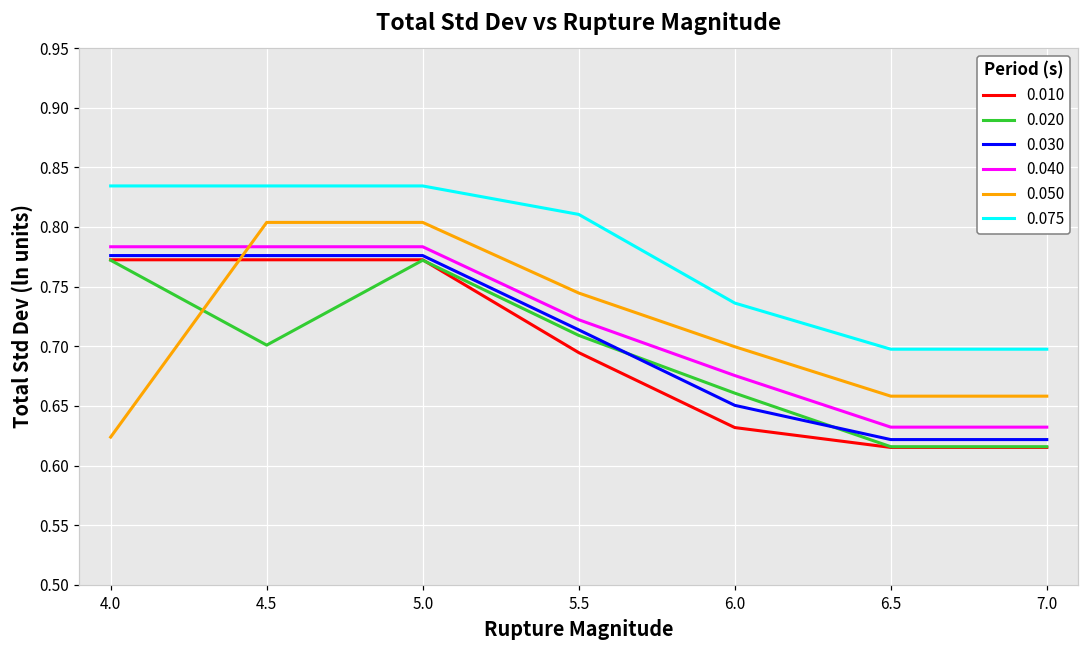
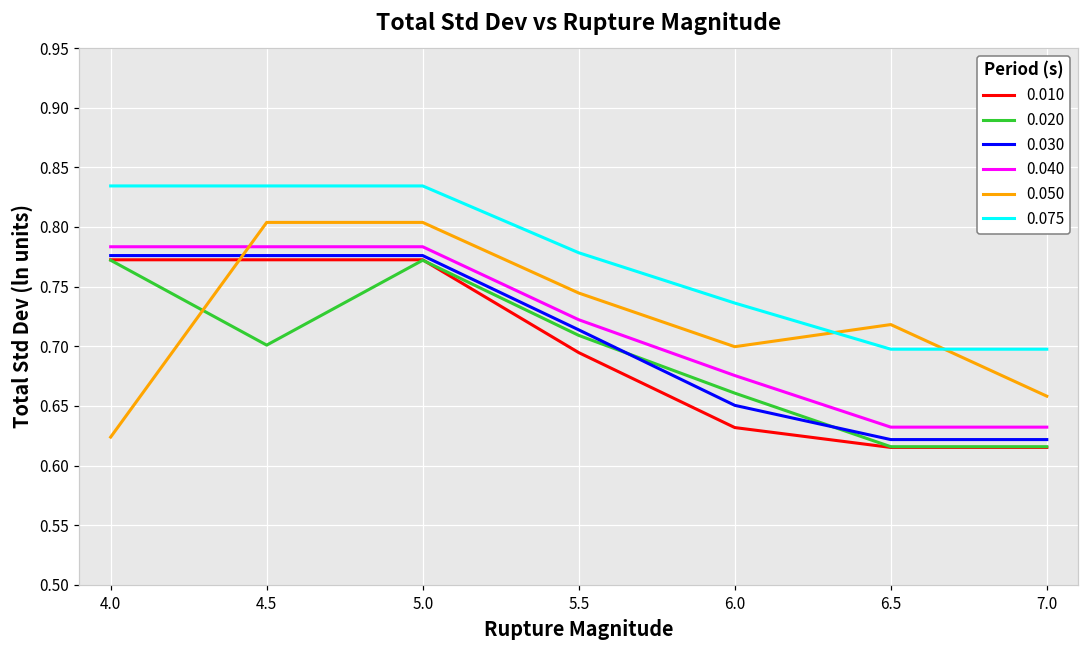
  {
    "0.010": {
      "4.5": 0.773,
      "5.5": 0.695,
      "6.0": 0.632
    },
    "0.020": {
      "4.5": 0.701,
      "5.5": 0.709,
      "6.0": 0.661
    },
    "0.030": {
      "4.0": 0.776,
      "4.5": 0.776,
      "5.0": 0.776,
      "5.5": 0.714,
      "6.0": 0.651,
      "6.5": 0.622,
      "7.0": 0.622
    },
    "0.040": {
      "4.0": 0.783,
      "4.5": 0.783,
      "5.0": 0.783,
      "5.5": 0.722,
      "6.0": 0.676,
      "6.5": 0.632,
      "7.0": 0.632
    },
    "0.050": {
      "4.0": 0.624,
      "4.5": 0.804,
      "5.0": 0.804,
      "5.5": 0.745,
      "6.0": 0.700,
-     "6.5": 0.658,
+     "6.5": 0.718,
      "7.0": 0.658
    },
    "0.075": {
      "4.0": 0.834,
      "4.5": 0.834,
      "5.0": 0.834,
-     "5.5": 0.811,
+     "5.5": 0.778,
      "6.0": 0.736,
      "6.5": 0.698,
      "7.0": 0.698
    }
  }
